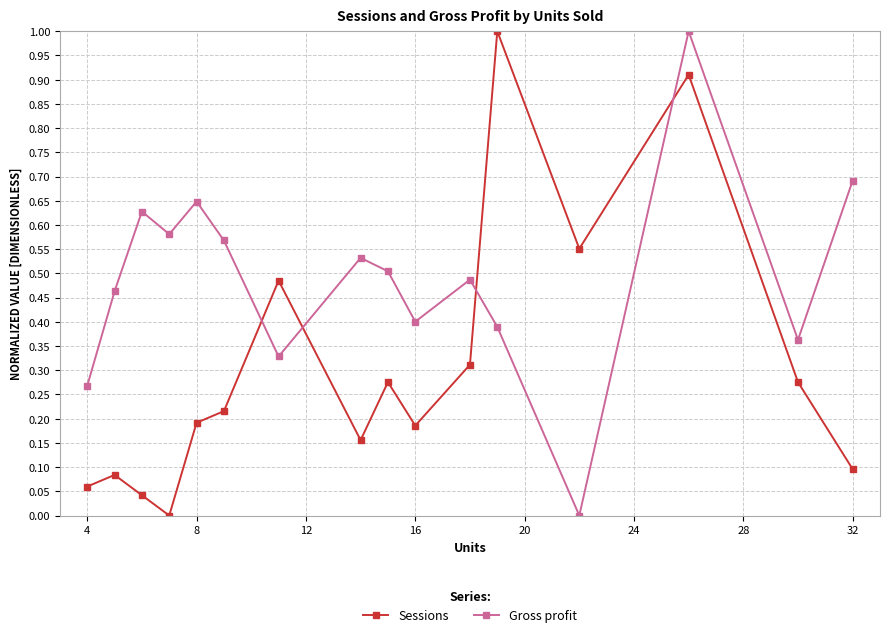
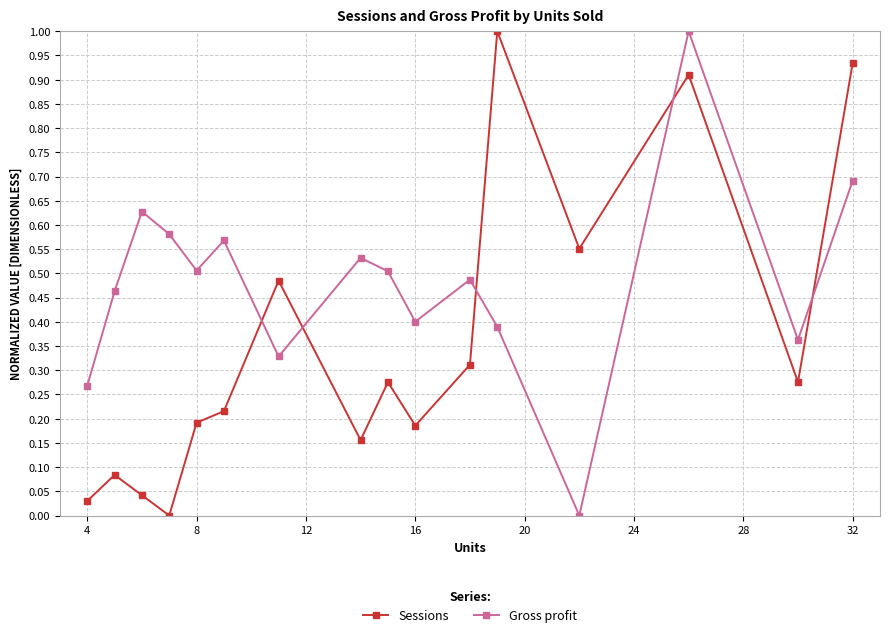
  {
    "Sessions": {
-     "4": 0.06,
+     "4": 0.03,
      "8": 0.19,
      "16": 0.19,
-     "32": 0.10
+     "32": 0.93
    },
    "Gross profit": {
      "4": 0.27,
-     "8": 0.65,
+     "8": 0.51,
      "16": 0.40,
      "32": 0.69
    }
  }
